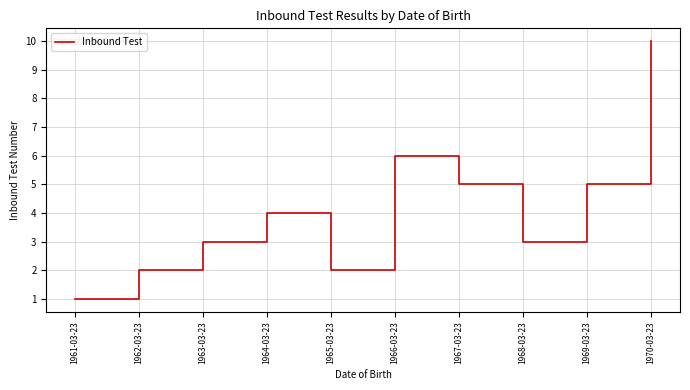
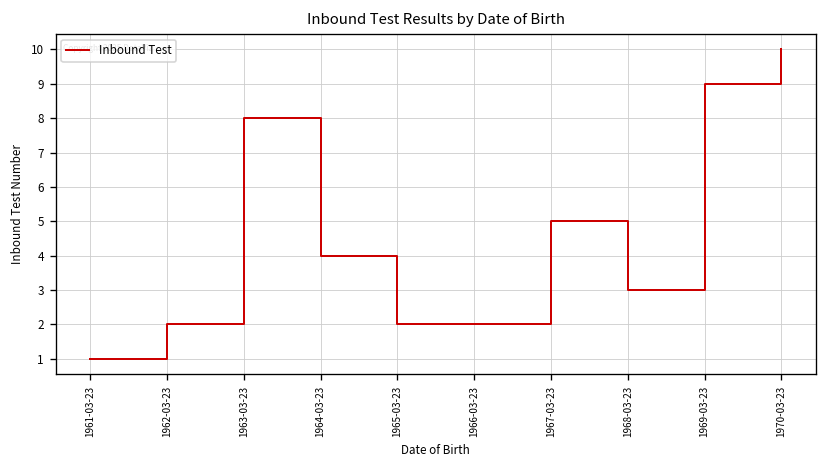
  {
    "1961-03-23": 1,
    "1962-03-23": 2,
-   "1963-03-23": 3,
+   "1963-03-23": 8,
    "1964-03-23": 4,
    "1965-03-23": 2,
-   "1966-03-23": 6,
+   "1966-03-23": 2,
    "1967-03-23": 5,
    "1968-03-23": 3,
-   "1969-03-23": 5,
+   "1969-03-23": 9,
    "1970-03-23": 10
  }
